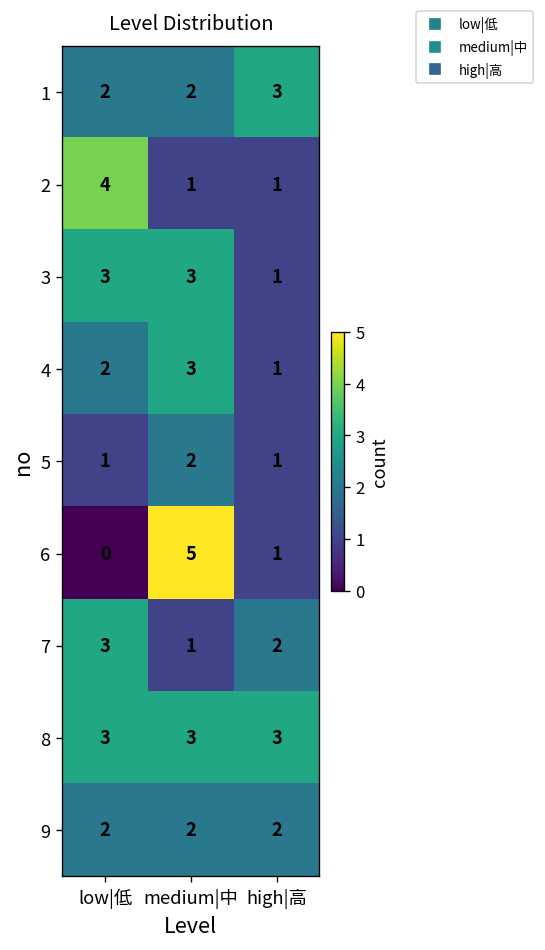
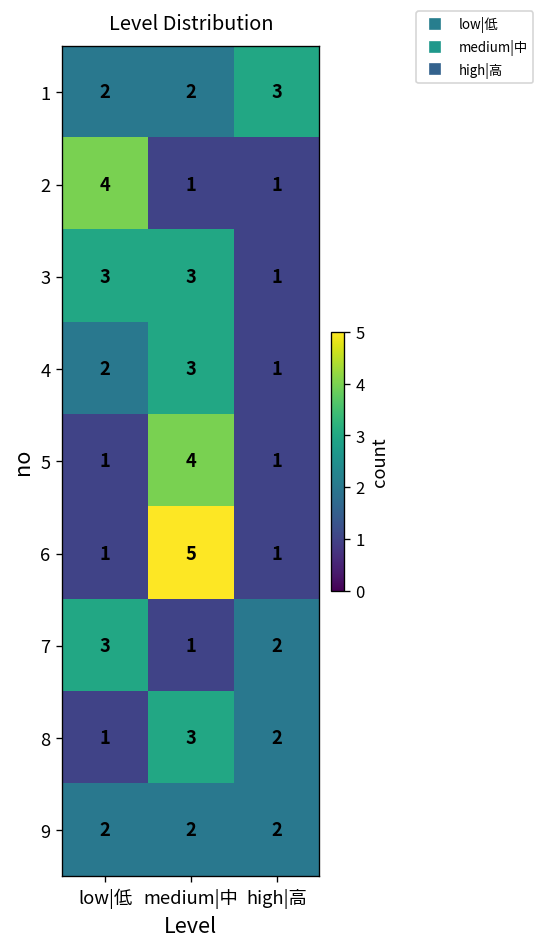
  {
    "1": {
      "low|低": 2,
      "medium|中": 2,
      "high|高": 3
    },
    "2": {
      "low|低": 4,
      "medium|中": 1,
      "high|高": 1
    },
    "3": {
      "low|低": 3,
      "medium|中": 3,
      "high|高": 1
    },
    "4": {
      "low|低": 2,
      "medium|中": 3,
      "high|高": 1
    },
    "5": {
      "low|低": 1,
-     "medium|中": 2,
+     "medium|中": 4,
      "high|高": 1
    },
    "6": {
-     "low|低": 0,
+     "low|低": 1,
      "medium|中": 5,
      "high|高": 1
    },
    "7": {
      "low|低": 3,
      "medium|中": 1,
      "high|高": 2
    },
    "8": {
-     "low|低": 3,
+     "low|低": 1,
      "medium|中": 3,
-     "high|高": 3
+     "high|高": 2
    },
    "9": {
      "low|低": 2,
      "medium|中": 2,
      "high|高": 2
    }
  }
